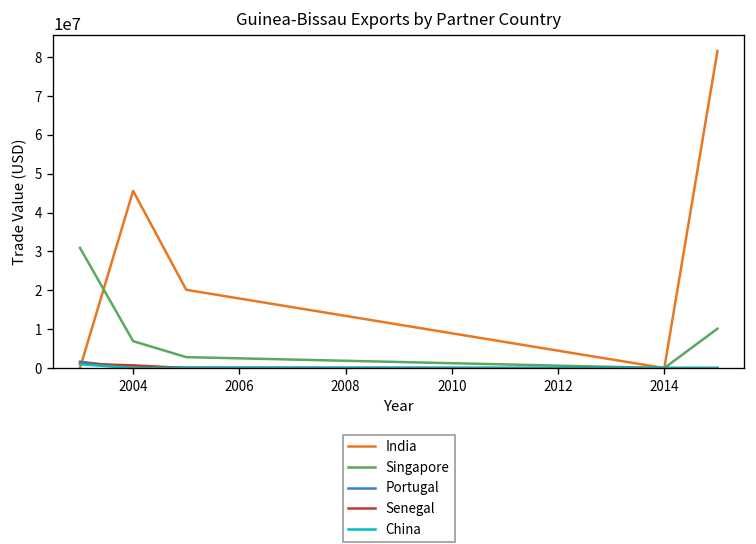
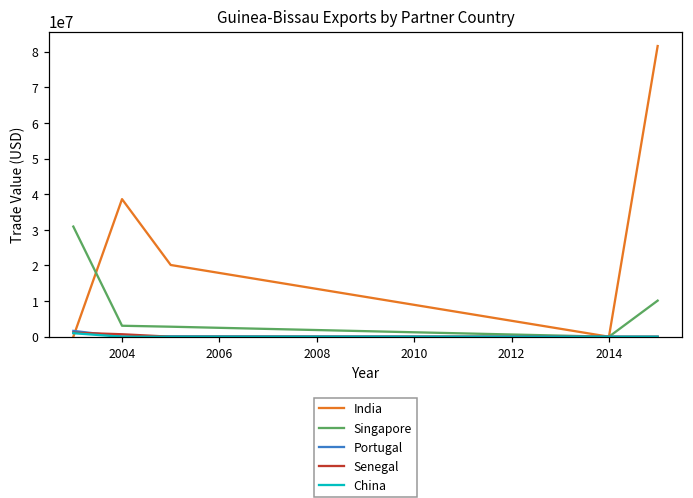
  {
    "India": {
-     "2004": 46000000
+     "2004": 39000000
    },
    "Singapore": {
-     "2004": 7000000
+     "2004": 3000000
    }
  }
